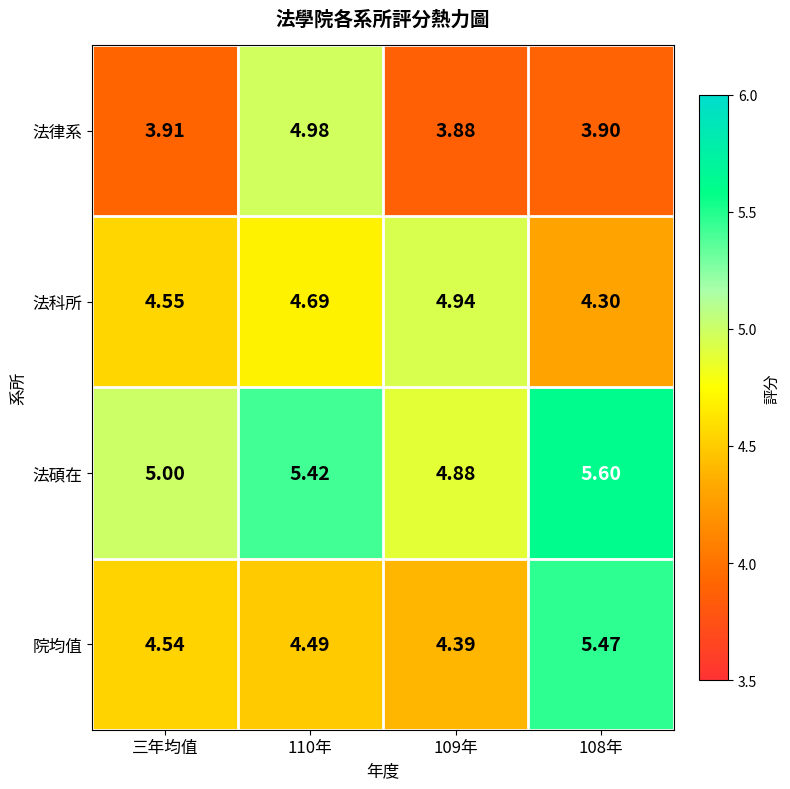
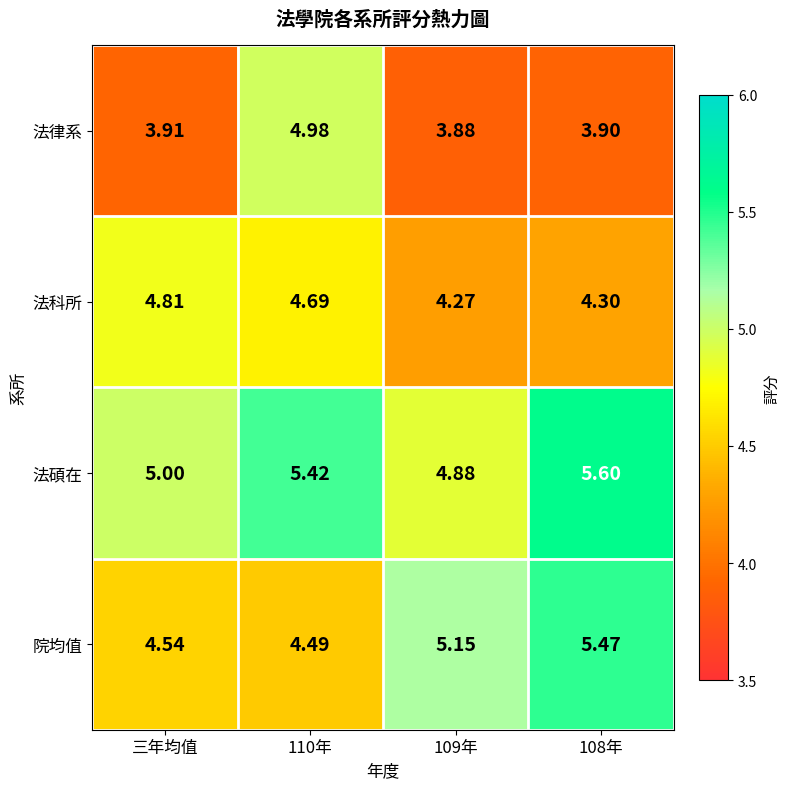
  {
    "法律系": {
      "三年均值": 3.91,
      "110年": 4.98,
      "109年": 3.88,
      "108年": 3.90
    },
    "法科所": {
-     "三年均值": 4.55,
+     "三年均值": 4.81,
      "110年": 4.69,
-     "109年": 4.94,
+     "109年": 4.27,
      "108年": 4.30
    },
    "法碩在": {
      "三年均值": 5.00,
      "110年": 5.42,
      "109年": 4.88,
      "108年": 5.60
    },
    "院均值": {
      "三年均值": 4.54,
      "110年": 4.49,
-     "109年": 4.39,
+     "109年": 5.15,
      "108年": 5.47
    }
  }
